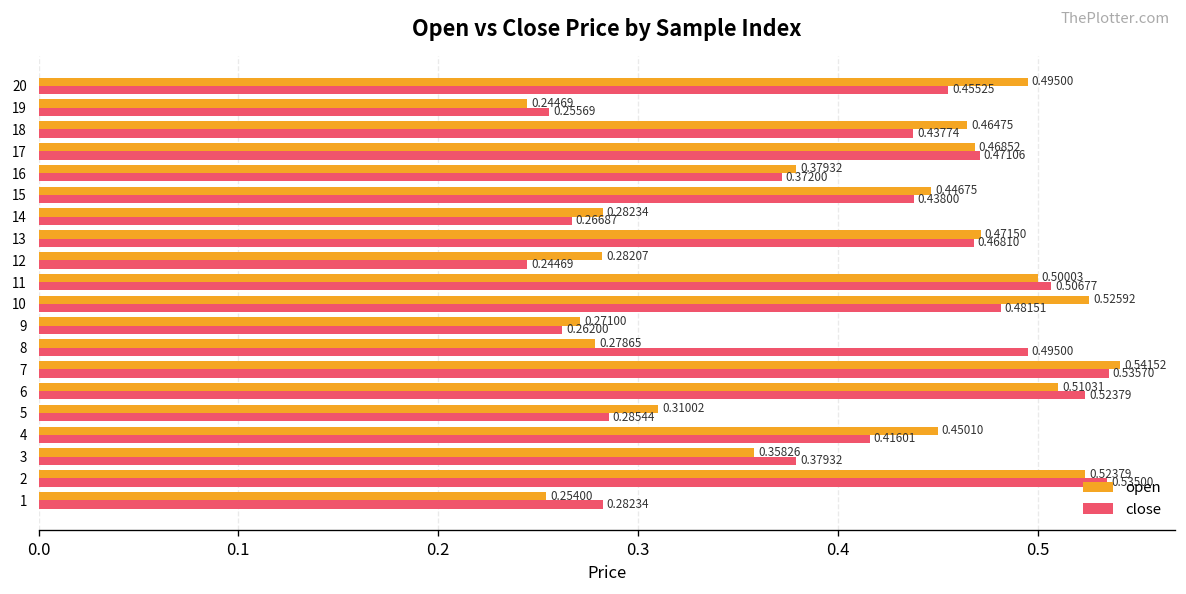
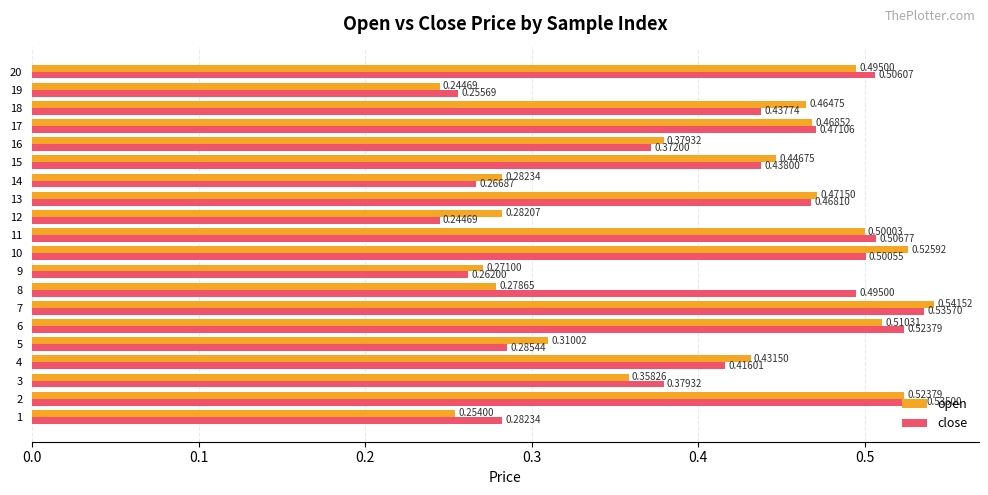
  {
    "open": {
      "20": 0.49500,
      "18": 0.46475,
      "14": 0.28234,
      "12": 0.28207,
      "10": 0.52592,
      "8": 0.27865,
      "6": 0.51031,
      "5": 0.31002,
-     "4": 0.45010,
+     "4": 0.43150,
      "3": 0.35826,
      "2": 0.52379,
      "1": 0.25400
    },
    "close": {
-     "20": 0.45525,
+     "20": 0.50607,
      "18": 0.43774,
      "14": 0.26687,
      "12": 0.24469,
-     "10": 0.48151,
+     "10": 0.50055,
      "8": 0.49500,
      "6": 0.52379,
      "5": 0.28544,
      "4": 0.41601,
      "3": 0.37932,
      "2": 0.53500,
      "1": 0.28234
    }
  }
